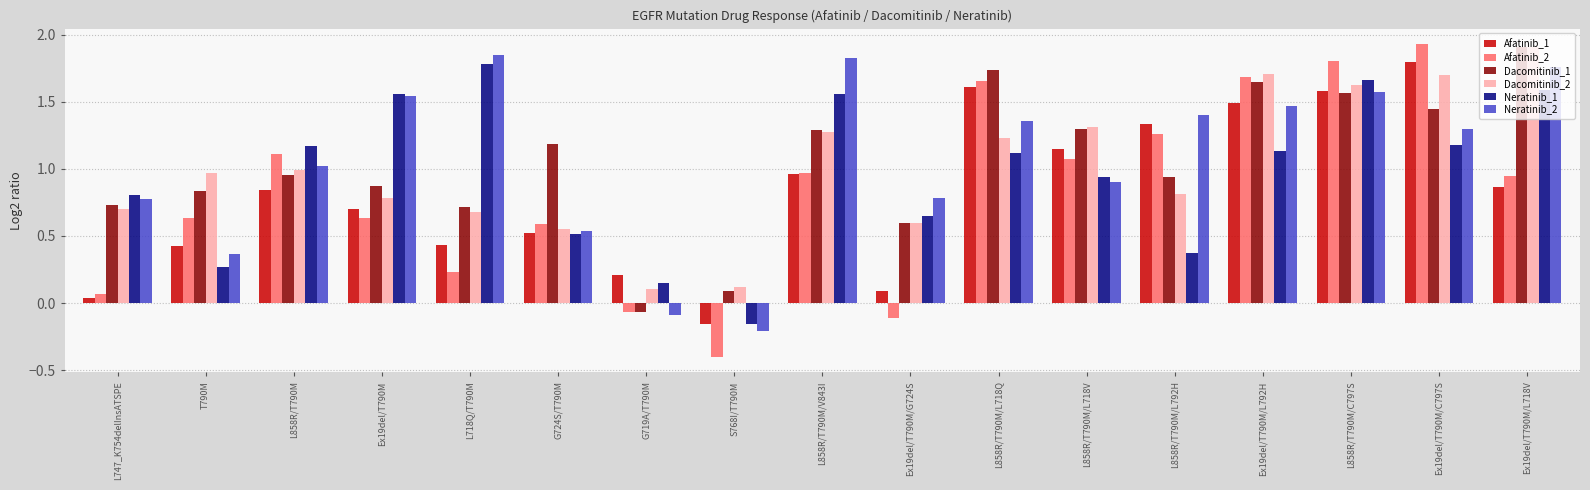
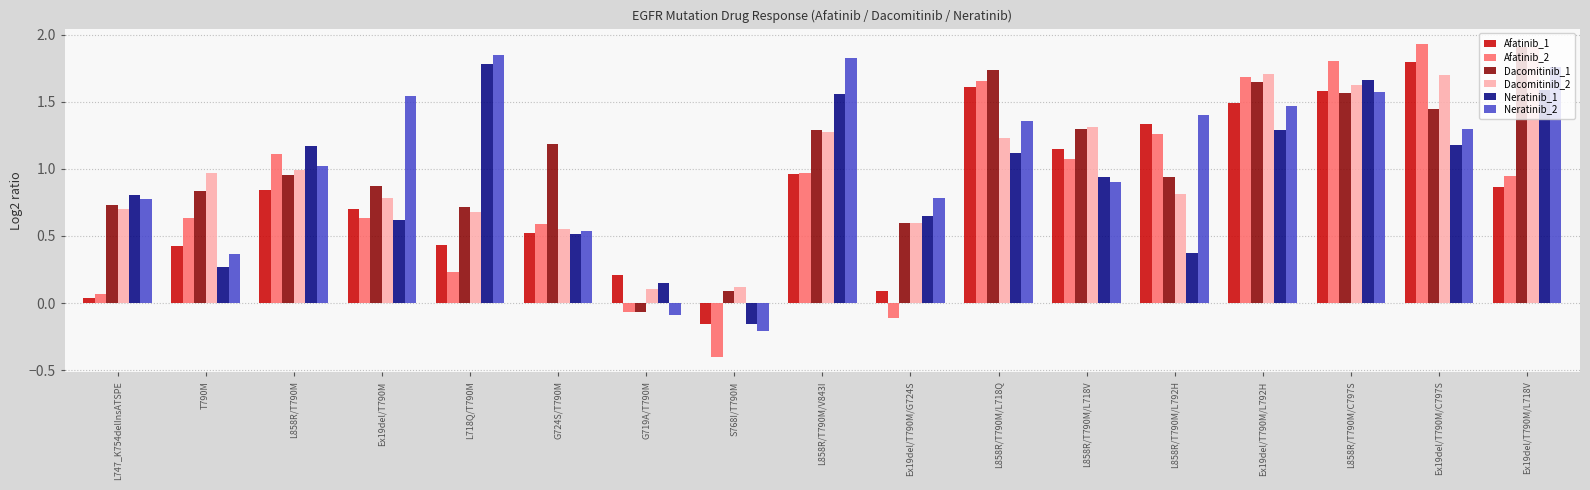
  {
    "Afatinib_1": {
      "L747_K754delInsATSPE": 0.04,
      "T790M": 0.42,
      "L858R/T790M": 0.85,
      "Ex19del/T790M": 0.70,
      "L718Q/T790M": 0.43,
      "G724S/T790M": 0.52,
      "G719A/T790M": 0.21,
      "S768I/T790M": -0.16,
      "L858R/T790M/V843I": 0.96,
      "Ex19del/T790M/G724S": 0.09,
      "L858R/T790M/L718Q": 1.61,
      "L858R/T790M/L718V": 1.15,
      "L858R/T790M/L792H": 1.33,
      "Ex19del/T790M/L792H": 1.49,
      "L858R/T790M/C797S": 1.58,
      "Ex19del/T790M/C797S": 1.80,
      "Ex19del/T790M/L718V": 0.86
    },
    "Afatinib_2": {
      "L747_K754delInsATSPE": 0.07,
      "T790M": 0.63,
      "L858R/T790M": 1.11,
      "Ex19del/T790M": 0.63,
      "L718Q/T790M": 0.23,
      "G724S/T790M": 0.59,
      "G719A/T790M": -0.06,
      "S768I/T790M": -0.40,
      "L858R/T790M/V843I": 0.97,
      "Ex19del/T790M/G724S": -0.11,
      "L858R/T790M/L718Q": 1.65,
      "L858R/T790M/L718V": 1.08,
      "L858R/T790M/L792H": 1.26,
      "Ex19del/T790M/L792H": 1.69,
      "L858R/T790M/C797S": 1.81,
      "Ex19del/T790M/C797S": 1.93,
      "Ex19del/T790M/L718V": 0.95
    },
    "Dacomitinib_1": {
      "L747_K754delInsATSPE": 0.73,
      "T790M": 0.84,
      "L858R/T790M": 0.95,
      "Ex19del/T790M": 0.87,
      "L718Q/T790M": 0.72,
      "G724S/T790M": 1.18,
      "G719A/T790M": -0.06,
      "S768I/T790M": 0.09,
      "L858R/T790M/V843I": 1.29,
      "Ex19del/T790M/G724S": 0.59,
      "L858R/T790M/L718Q": 1.74,
      "L858R/T790M/L718V": 1.30,
      "L858R/T790M/L792H": 0.94,
      "Ex19del/T790M/L792H": 1.65,
      "L858R/T790M/C797S": 1.57,
      "Ex19del/T790M/C797S": 1.45
    },
    "Dacomitinib_2": {
      "L747_K754delInsATSPE": 0.70,
      "T790M": 0.97,
      "L858R/T790M": 1.00,
      "Ex19del/T790M": 0.79,
      "L718Q/T790M": 0.68,
      "G724S/T790M": 0.55,
      "G719A/T790M": 0.11,
      "S768I/T790M": 0.12,
      "L858R/T790M/V843I": 1.27,
      "Ex19del/T790M/G724S": 0.60,
      "L858R/T790M/L718Q": 1.23,
      "L858R/T790M/L718V": 1.31,
      "L858R/T790M/L792H": 0.82,
      "Ex19del/T790M/L792H": 1.71,
      "L858R/T790M/C797S": 1.63,
      "Ex19del/T790M/C797S": 1.70
    },
    "Neratinib_1": {
      "L747_K754delInsATSPE": 0.81,
      "T790M": 0.27,
      "L858R/T790M": 1.17,
-     "Ex19del/T790M": 1.56,
+     "Ex19del/T790M": 0.62,
      "L718Q/T790M": 1.78,
      "G724S/T790M": 0.52,
      "G719A/T790M": 0.15,
      "S768I/T790M": -0.16,
      "L858R/T790M/V843I": 1.56,
      "Ex19del/T790M/G724S": 0.65,
      "L858R/T790M/L718Q": 1.12,
      "L858R/T790M/L718V": 0.94,
      "L858R/T790M/L792H": 0.38,
-     "Ex19del/T790M/L792H": 1.13,
+     "Ex19del/T790M/L792H": 1.29,
      "L858R/T790M/C797S": 1.66,
      "Ex19del/T790M/C797S": 1.18
    },
    "Neratinib_2": {
      "L747_K754delInsATSPE": 0.77,
      "T790M": 0.37,
      "L858R/T790M": 1.02,
      "Ex19del/T790M": 1.55,
      "L718Q/T790M": 1.85,
      "G724S/T790M": 0.54,
      "G719A/T790M": -0.09,
      "S768I/T790M": -0.21,
      "L858R/T790M/V843I": 1.83,
      "Ex19del/T790M/G724S": 0.78,
      "L858R/T790M/L718Q": 1.36,
      "L858R/T790M/L718V": 0.90,
      "L858R/T790M/L792H": 1.40,
      "Ex19del/T790M/L792H": 1.47,
      "L858R/T790M/C797S": 1.57,
      "Ex19del/T790M/C797S": 1.30
    }
  }
